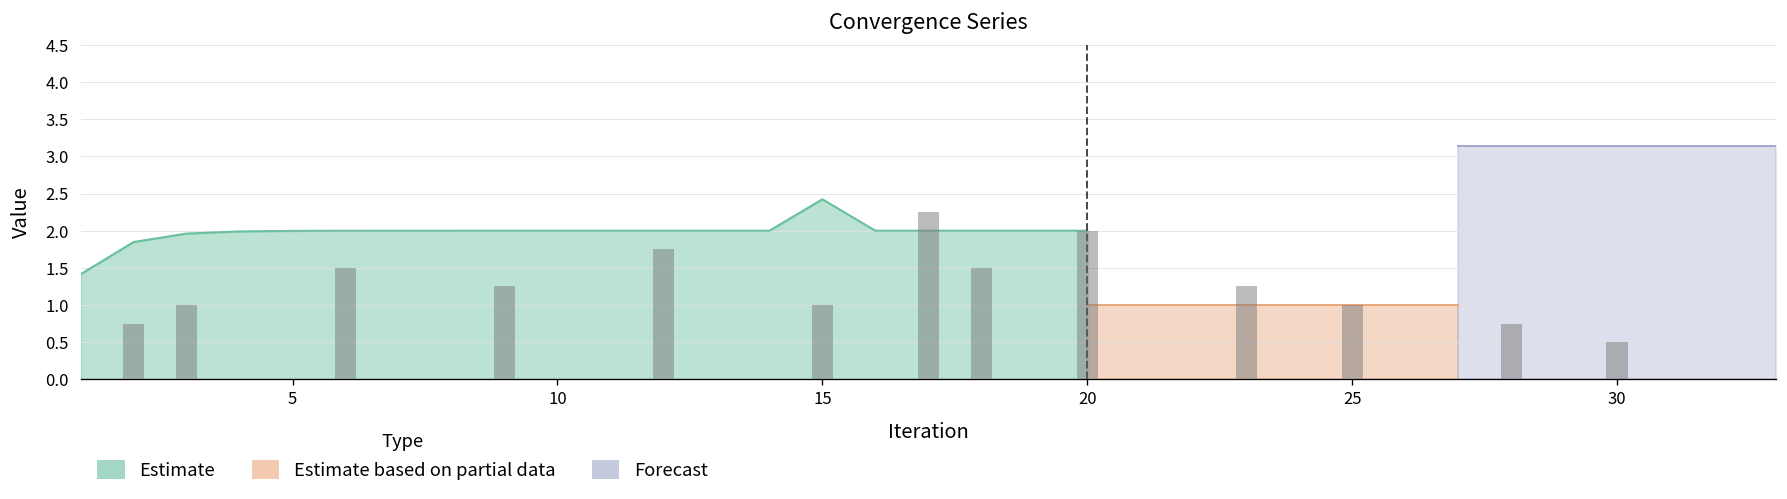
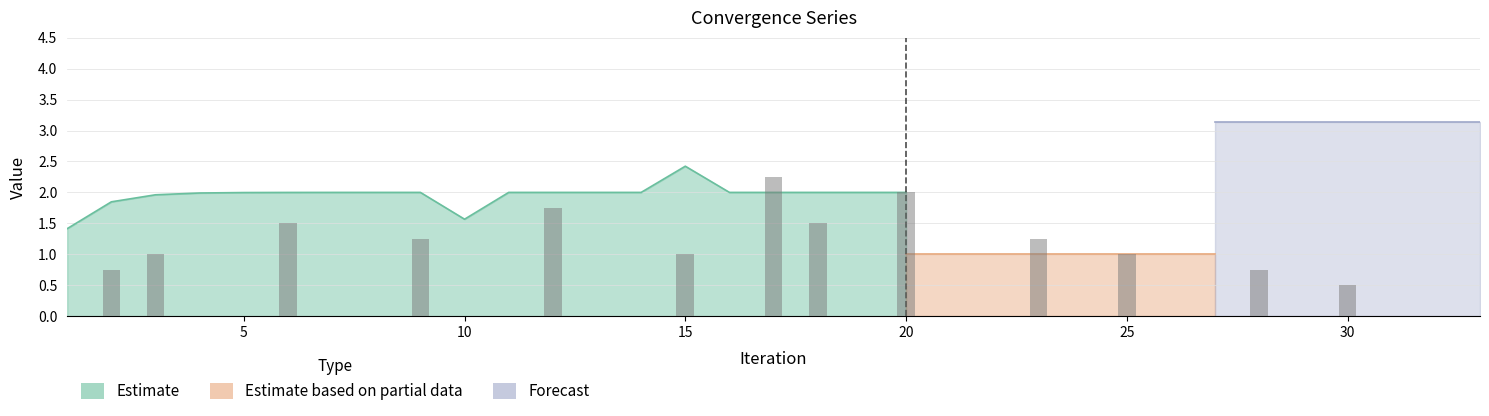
  {
    "Estimate": {
      "5": 2.0,
-     "10": 2.0,
+     "10": 1.6,
      "15": 2.4,
      "20": 2.0
    },
    "Estimate based on partial data": {
      "20": 1.0,
      "25": 1.0
    },
    "Forecast": {
      "30": 3.1
    }
  }
